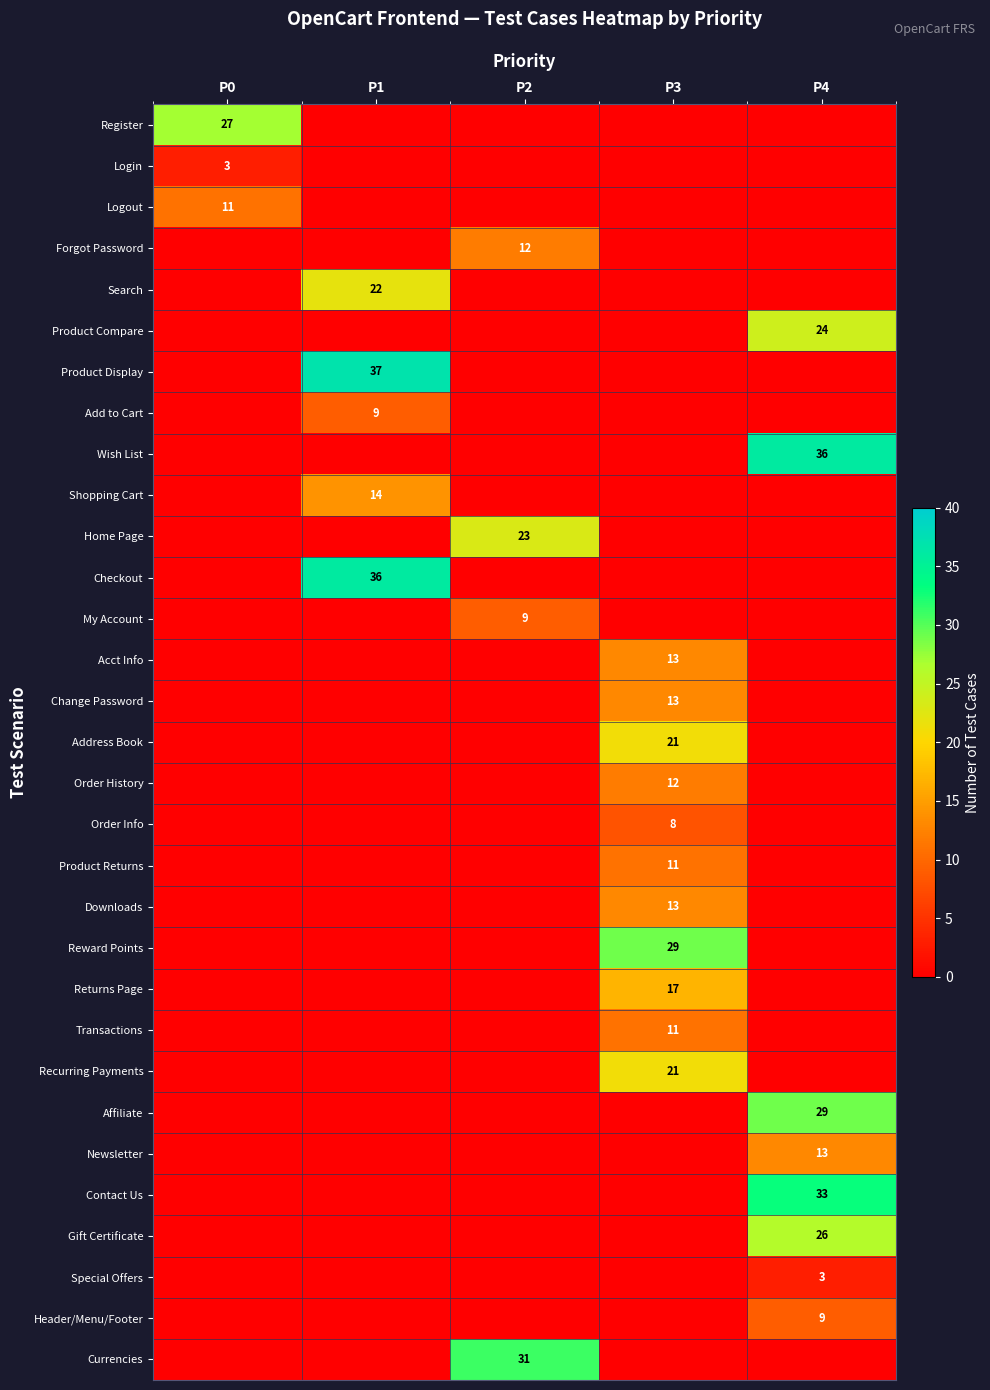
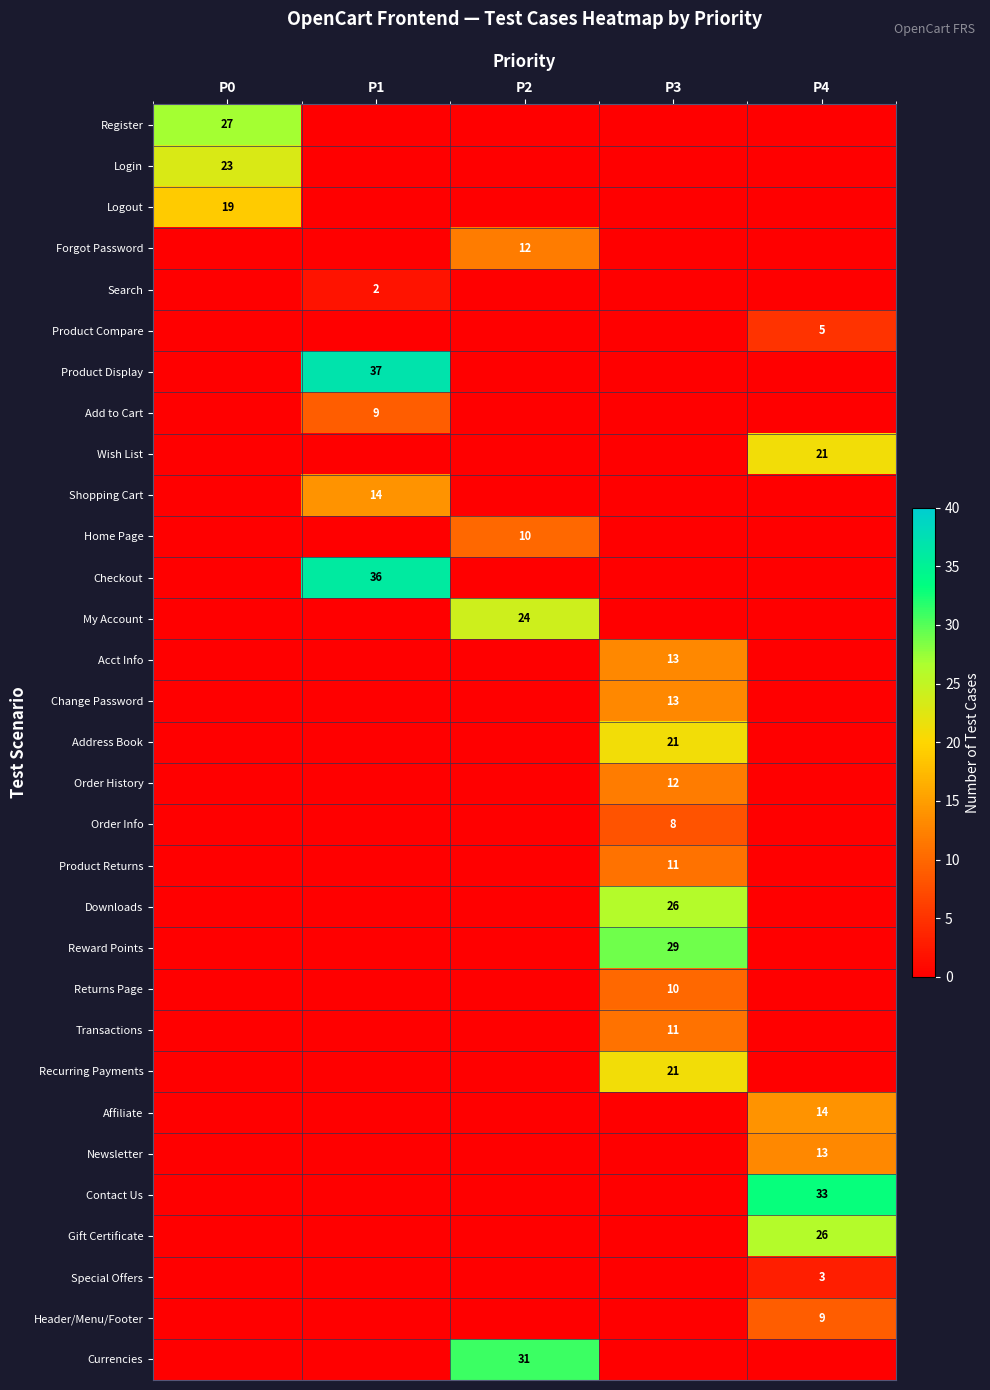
  {
    "Register": {
      "P0": 27
    },
    "Login": {
-     "P0": 3
+     "P0": 23
    },
    "Logout": {
-     "P0": 11
+     "P0": 19
    },
    "Forgot Password": {
      "P2": 12
    },
    "Search": {
-     "P1": 22
+     "P1": 2
    },
    "Product Compare": {
-     "P4": 24
+     "P4": 5
    },
    "Product Display": {
      "P1": 37
    },
    "Add to Cart": {
      "P1": 9
    },
    "Wish List": {
-     "P4": 36
+     "P4": 21
    },
    "Shopping Cart": {
      "P1": 14
    },
    "Home Page": {
-     "P2": 23
+     "P2": 10
    },
    "Checkout": {
      "P1": 36
    },
    "My Account": {
-     "P2": 9
+     "P2": 24
    },
    "Acct Info": {
      "P3": 13
    },
    "Change Password": {
      "P3": 13
    },
    "Address Book": {
      "P3": 21
    },
    "Order History": {
      "P3": 12
    },
    "Order Info": {
      "P3": 8
    },
    "Product Returns": {
      "P3": 11
    },
    "Downloads": {
-     "P3": 13
+     "P3": 26
    },
    "Reward Points": {
      "P3": 29
    },
    "Returns Page": {
-     "P3": 17
+     "P3": 10
    },
    "Transactions": {
      "P3": 11
    },
    "Recurring Payments": {
      "P3": 21
    },
    "Affiliate": {
-     "P4": 29
+     "P4": 14
    },
    "Newsletter": {
      "P4": 13
    },
    "Contact Us": {
      "P4": 33
    },
    "Gift Certificate": {
      "P4": 26
    },
    "Special Offers": {
      "P4": 3
    },
    "Header/Menu/Footer": {
      "P4": 9
    },
    "Currencies": {
      "P2": 31
    }
  }
